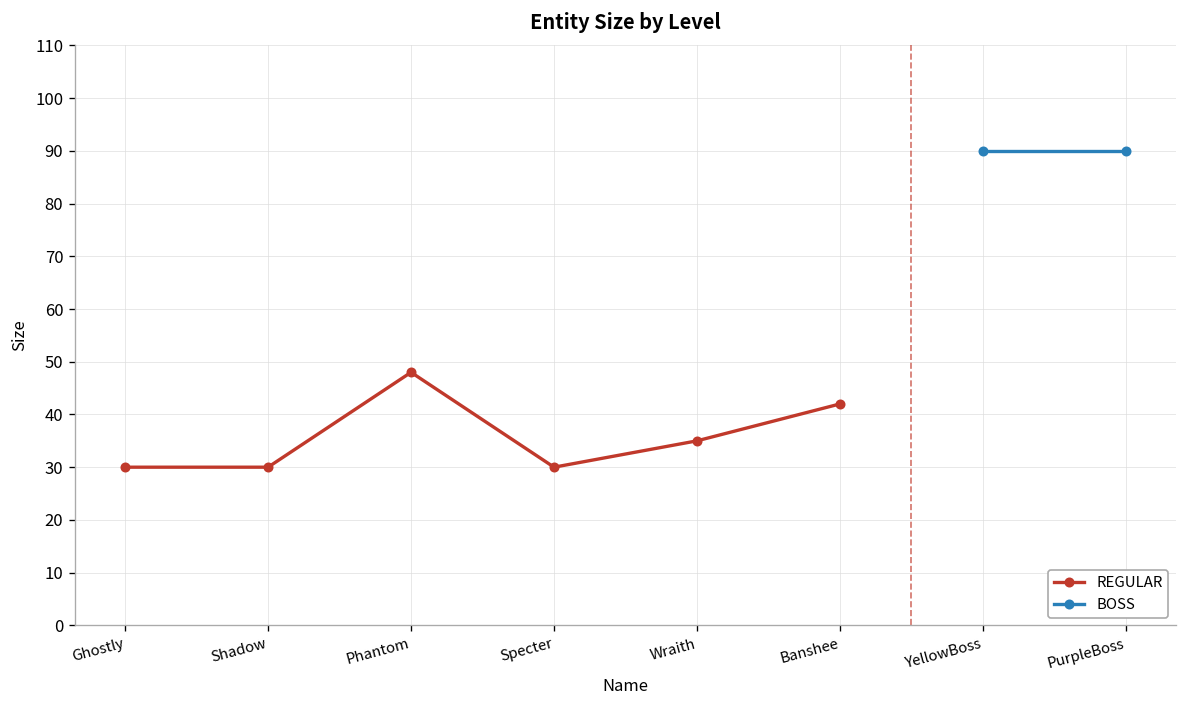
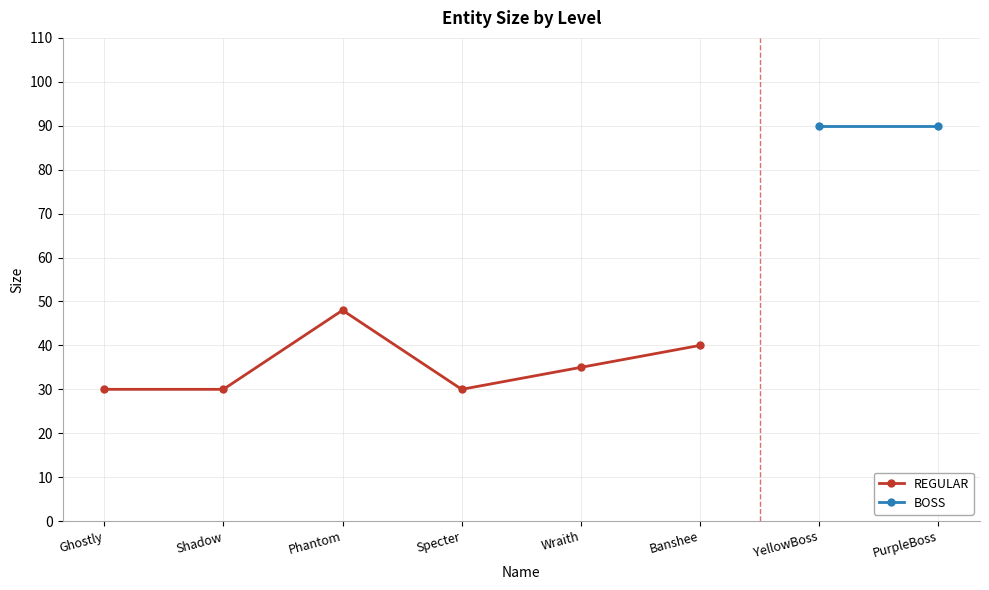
  {
    "REGULAR": {
      "Ghostly": 30,
      "Shadow": 30,
      "Phantom": 48,
      "Specter": 30,
      "Wraith": 35,
-     "Banshee": 42
+     "Banshee": 40
    },
    "BOSS": {
      "YellowBoss": 90,
      "PurpleBoss": 90
    }
  }
